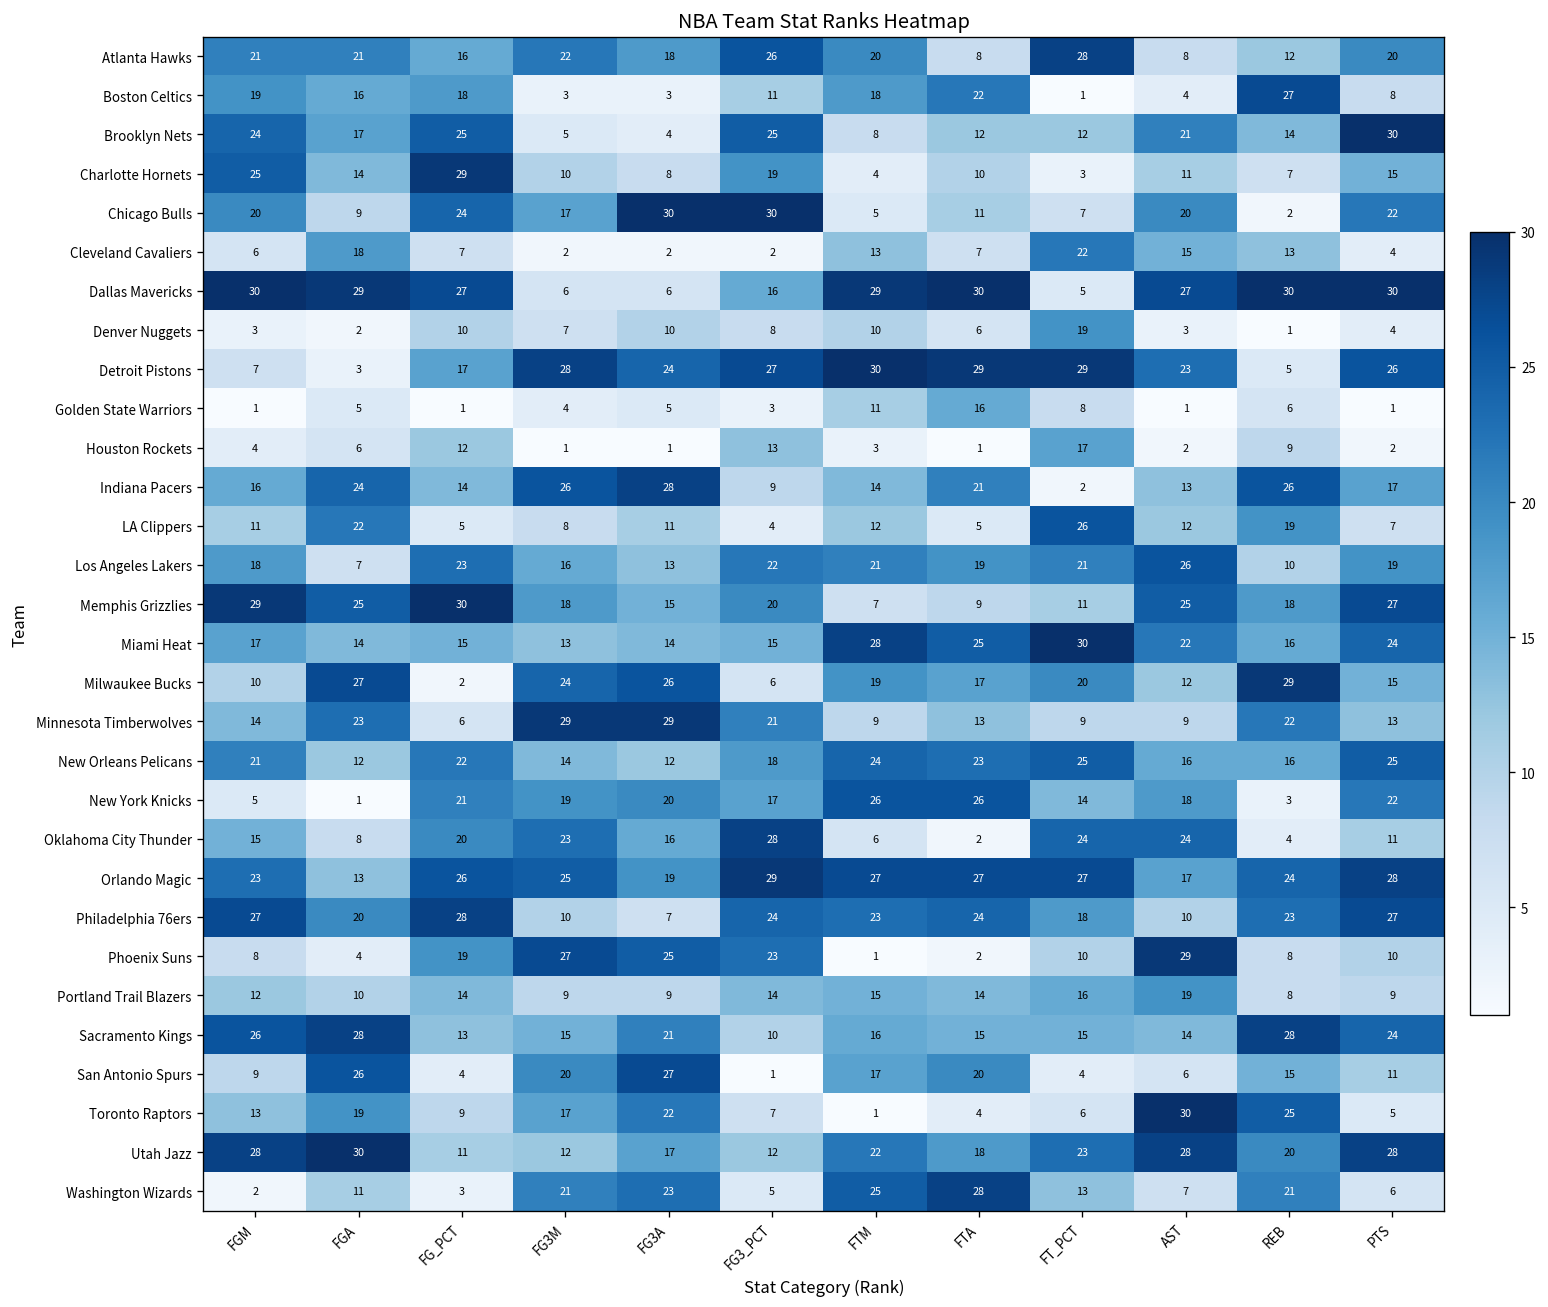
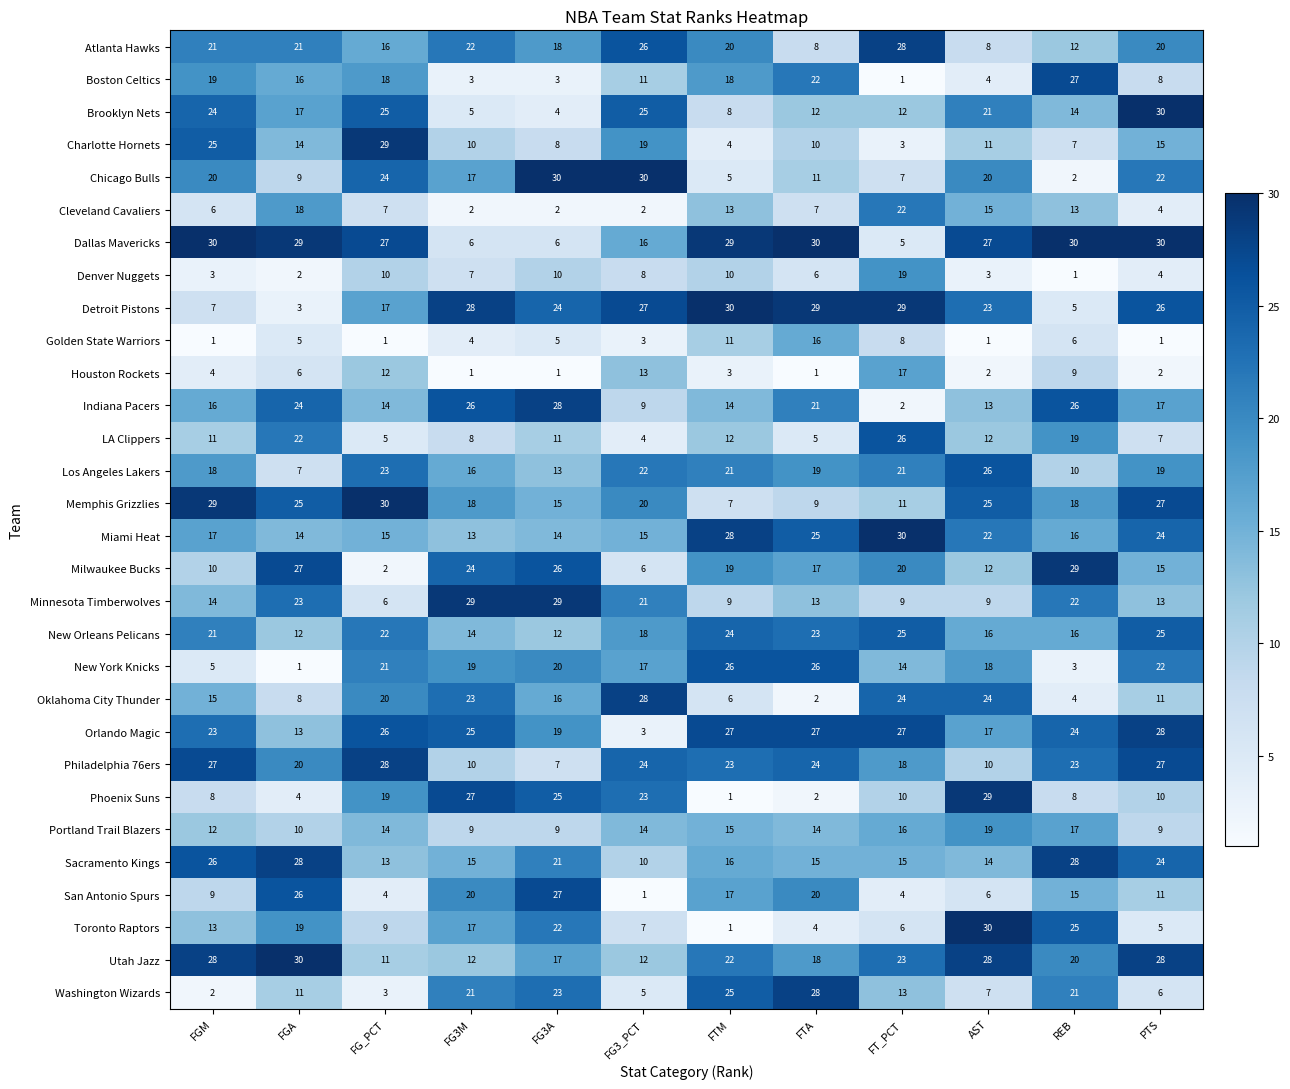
  {
    "Orlando Magic": {
      "FGM": 23,
      "FGA": 13,
      "FG_PCT": 26,
      "FG3M": 25,
      "FG3A": 19,
-     "FG3_PCT": 29,
+     "FG3_PCT": 3,
      "FTM": 27,
      "FTA": 27,
      "FT_PCT": 27,
      "AST": 17,
      "REB": 24,
      "PTS": 28
    },
    "Portland Trail Blazers": {
      "FGM": 12,
      "FGA": 10,
      "FG_PCT": 14,
      "FG3M": 9,
      "FG3A": 9,
      "FG3_PCT": 14,
      "FTM": 15,
      "FTA": 14,
      "FT_PCT": 16,
      "AST": 19,
-     "REB": 8,
+     "REB": 17,
      "PTS": 9
    }
  }
